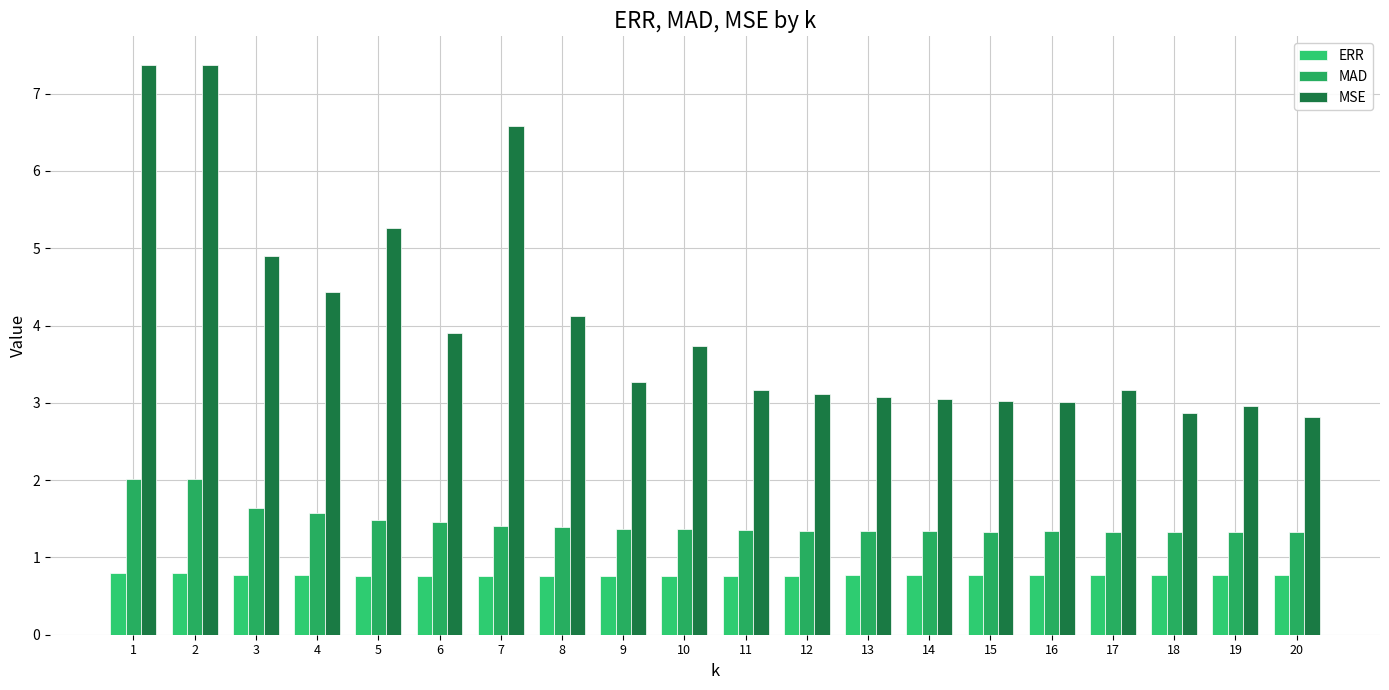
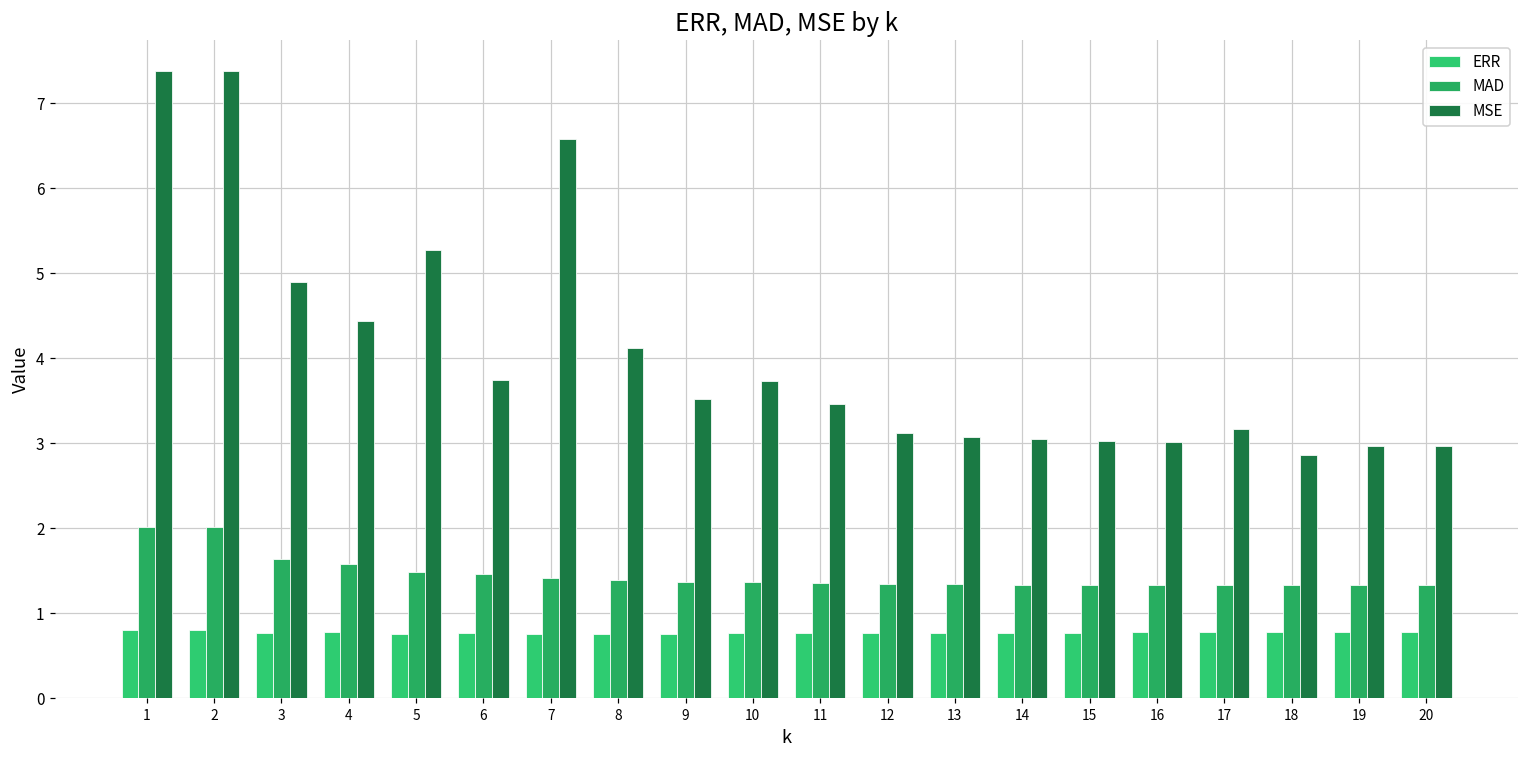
  {
    "MSE": {
      "1": 7.4,
      "2": 7.4,
      "3": 4.9,
      "4": 4.4,
      "5": 5.3,
-     "6": 3.9,
+     "6": 3.7,
      "7": 6.6,
      "8": 4.1,
-     "9": 3.3,
+     "9": 3.5,
      "10": 3.7,
-     "11": 3.2,
+     "11": 3.5,
      "12": 3.1,
      "13": 3.1,
      "14": 3.0,
      "15": 3.0,
      "16": 3.0,
      "17": 3.2,
      "18": 2.9,
      "19": 3.0,
-     "20": 2.8
+     "20": 3.0
    }
  }
